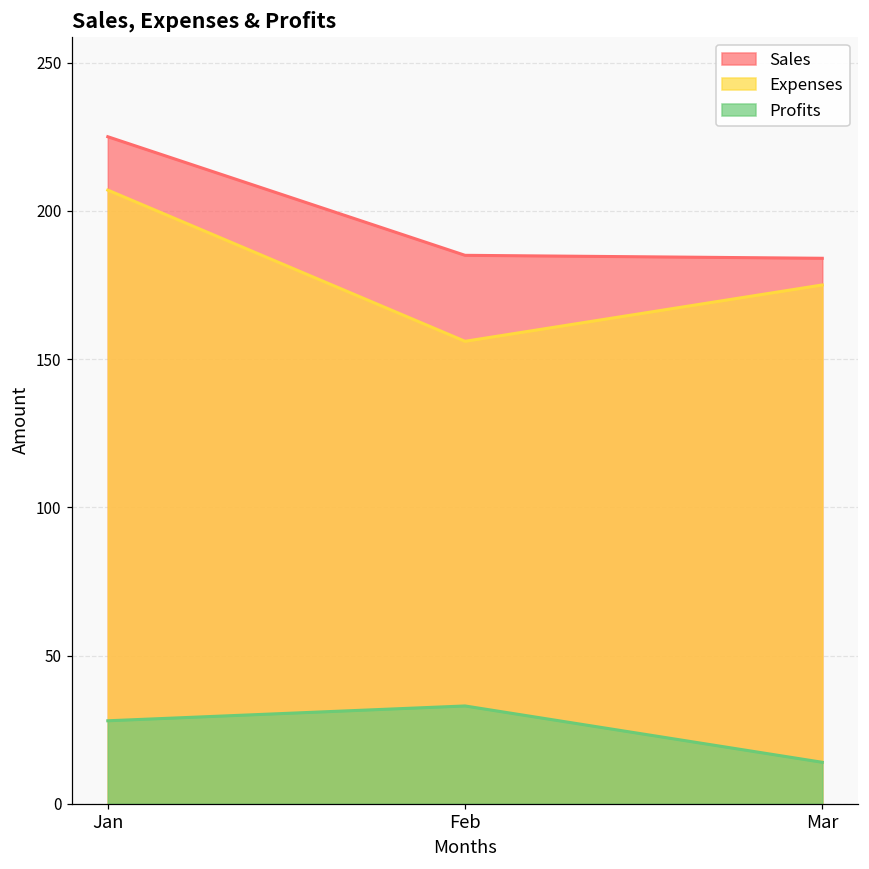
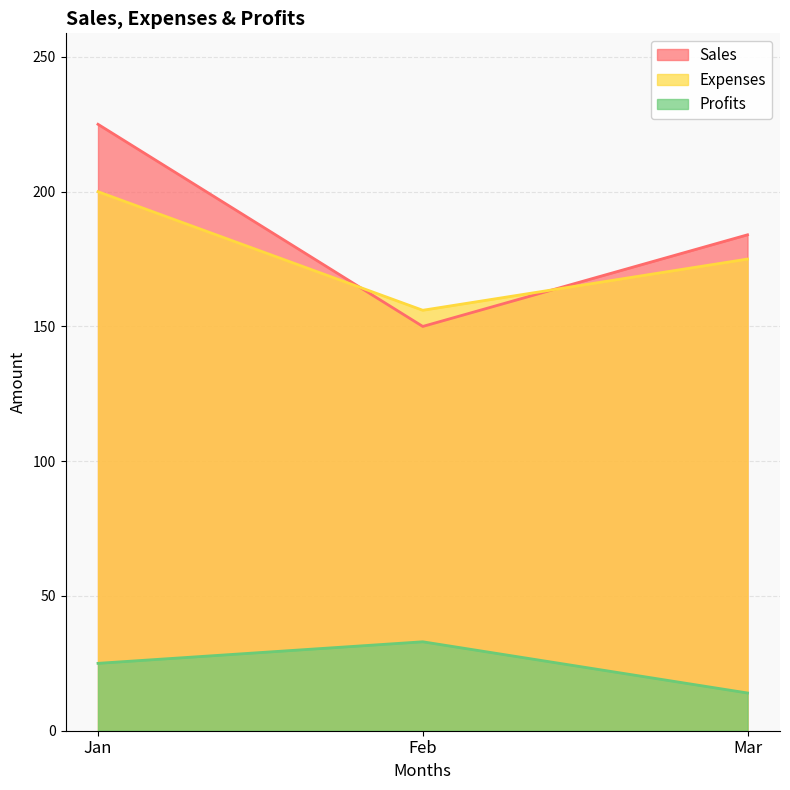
  {
    "Sales": {
      "Jan": 225,
-     "Feb": 185,
+     "Feb": 150,
      "Mar": 184
    },
    "Expenses": {
-     "Jan": 207,
+     "Jan": 200,
      "Feb": 156,
      "Mar": 175
    },
    "Profits": {
-     "Jan": 28,
+     "Jan": 25,
      "Feb": 33,
      "Mar": 14
    }
  }
